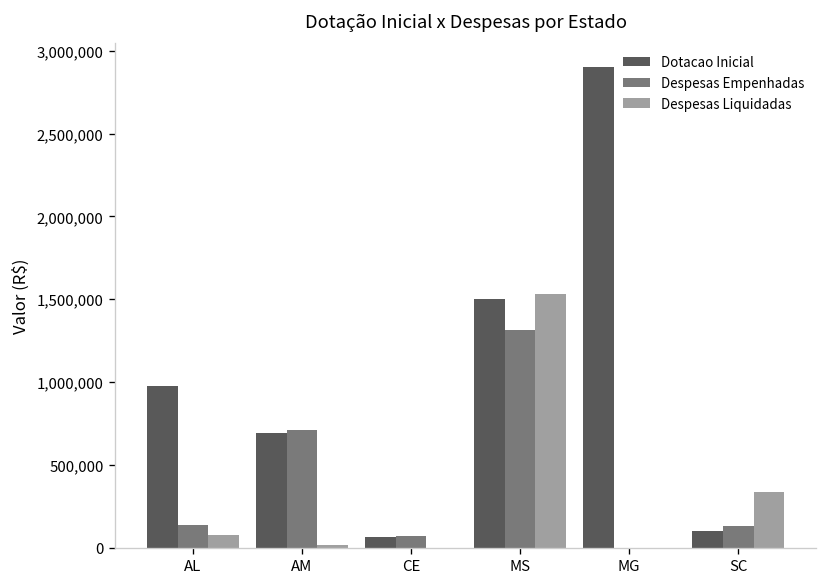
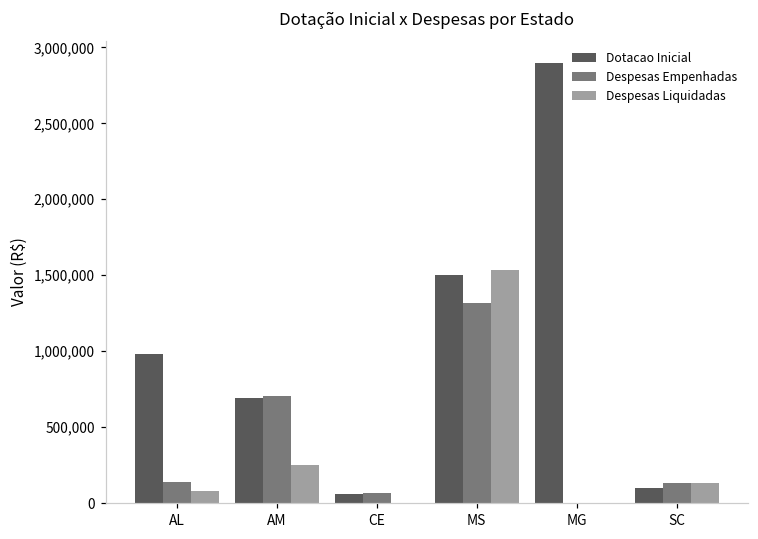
  {
    "Despesas Liquidadas": {
      "AL": "80,000",
-     "AM": "20,000",
+     "AM": "250,000",
      "CE": "0",
      "MS": "1,530,000",
      "MG": "0",
-     "SC": "340,000"
+     "SC": "130,000"
    }
  }
